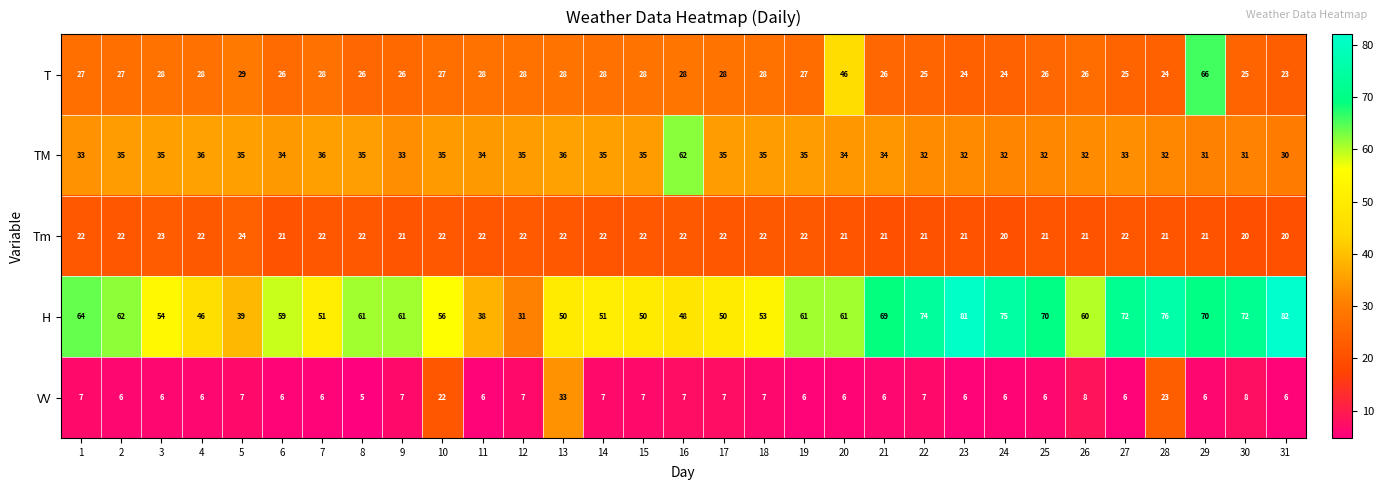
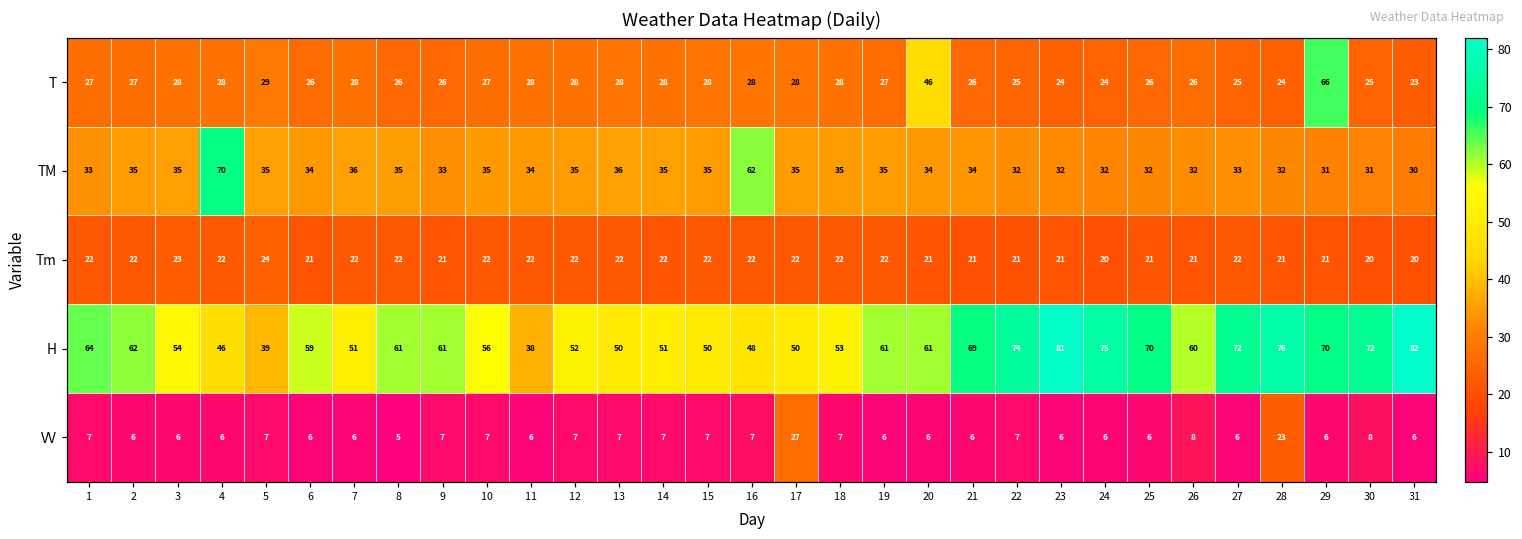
  {
    "T": {
      "1": 27,
      "2": 27,
      "3": 28,
      "4": 28,
      "5": 29,
      "6": 26,
      "7": 28,
      "8": 26,
      "9": 26,
      "10": 27,
      "11": 28,
      "12": 28,
      "13": 28,
      "14": 28,
      "15": 28,
      "16": 28,
      "17": 28,
      "18": 28,
      "19": 27,
      "20": 46,
      "21": 26,
      "22": 25,
      "23": 24,
      "24": 24,
      "25": 26,
      "26": 26,
      "27": 25,
      "28": 24,
      "29": 66,
      "30": 25,
      "31": 23
    },
    "TM": {
      "1": 33,
      "2": 35,
      "3": 35,
-     "4": 36,
+     "4": 70,
      "5": 35,
      "6": 34,
      "7": 36,
      "8": 35,
      "9": 33,
      "10": 35,
      "11": 34,
      "12": 35,
      "13": 36,
      "14": 35,
      "15": 35,
      "16": 62,
      "17": 35,
      "18": 35,
      "19": 35,
      "20": 34,
      "21": 34,
      "22": 32,
      "23": 32,
      "24": 32,
      "25": 32,
      "26": 32,
      "27": 33,
      "28": 32,
      "29": 31,
      "30": 31,
      "31": 30
    },
    "Tm": {
      "1": 22,
      "2": 22,
      "3": 23,
      "4": 22,
      "5": 24,
      "6": 21,
      "7": 22,
      "8": 22,
      "9": 21,
      "10": 22,
      "11": 22,
      "12": 22,
      "13": 22,
      "14": 22,
      "15": 22,
      "16": 22,
      "17": 22,
      "18": 22,
      "19": 22,
      "20": 21,
      "21": 21,
      "22": 21,
      "23": 21,
      "24": 20,
      "25": 21,
      "26": 21,
      "27": 22,
      "28": 21,
      "29": 21,
      "30": 20,
      "31": 20
    },
    "H": {
      "1": 64,
      "2": 62,
      "3": 54,
      "4": 46,
      "5": 39,
      "6": 59,
      "7": 51,
      "8": 61,
      "9": 61,
      "10": 56,
      "11": 38,
-     "12": 31,
+     "12": 52,
      "13": 50,
      "14": 51,
      "15": 50,
      "16": 48,
      "17": 50,
      "18": 53,
      "19": 61,
      "20": 61,
      "21": 69,
      "22": 74,
      "23": 81,
      "24": 75,
      "25": 70,
      "26": 60,
      "27": 72,
      "28": 76,
      "29": 70,
      "30": 72,
      "31": 82
    },
    "VV": {
      "1": 7,
      "2": 6,
      "3": 6,
      "4": 6,
      "5": 7,
      "6": 6,
      "7": 6,
      "8": 5,
      "9": 7,
-     "10": 22,
+     "10": 7,
      "11": 6,
      "12": 7,
-     "13": 33,
+     "13": 7,
      "14": 7,
      "15": 7,
      "16": 7,
-     "17": 7,
+     "17": 27,
      "18": 7,
      "19": 6,
      "20": 6,
      "21": 6,
      "22": 7,
      "23": 6,
      "24": 6,
      "25": 6,
      "26": 8,
      "27": 6,
      "28": 23,
      "29": 6,
      "30": 8,
      "31": 6
    }
  }
